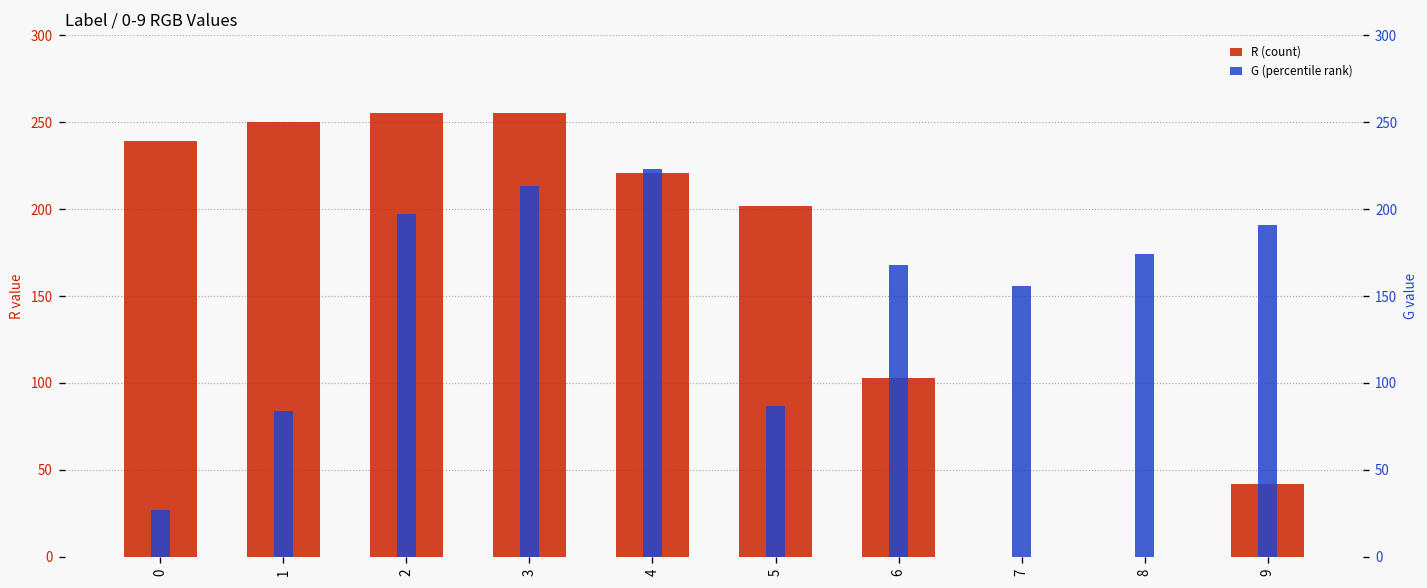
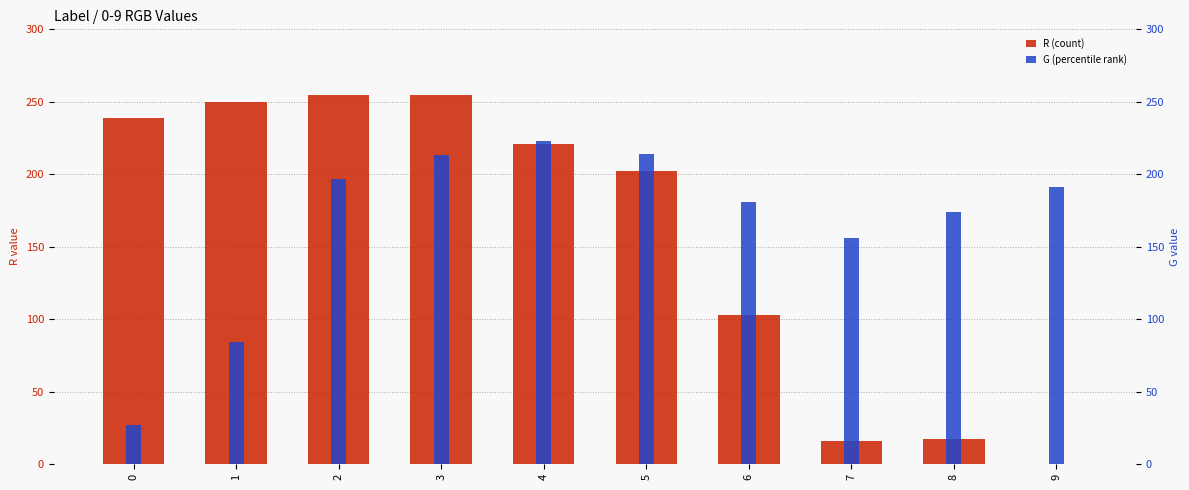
  {
    "R (count)": {
      "0": 239,
      "1": 250,
      "2": 255,
      "3": 255,
      "4": 221,
      "5": 202,
      "6": 103,
-     "7": 0,
-     "8": 0,
-     "9": 42
+     "7": 16,
+     "8": 17,
+     "9": 0
    },
    "G (percentile rank)": {
      "0": 27,
      "1": 84,
      "2": 197,
      "3": 213,
      "4": 223,
-     "5": 87,
-     "6": 168,
+     "5": 214,
+     "6": 181,
      "7": 156,
      "8": 174,
      "9": 191
    }
  }
